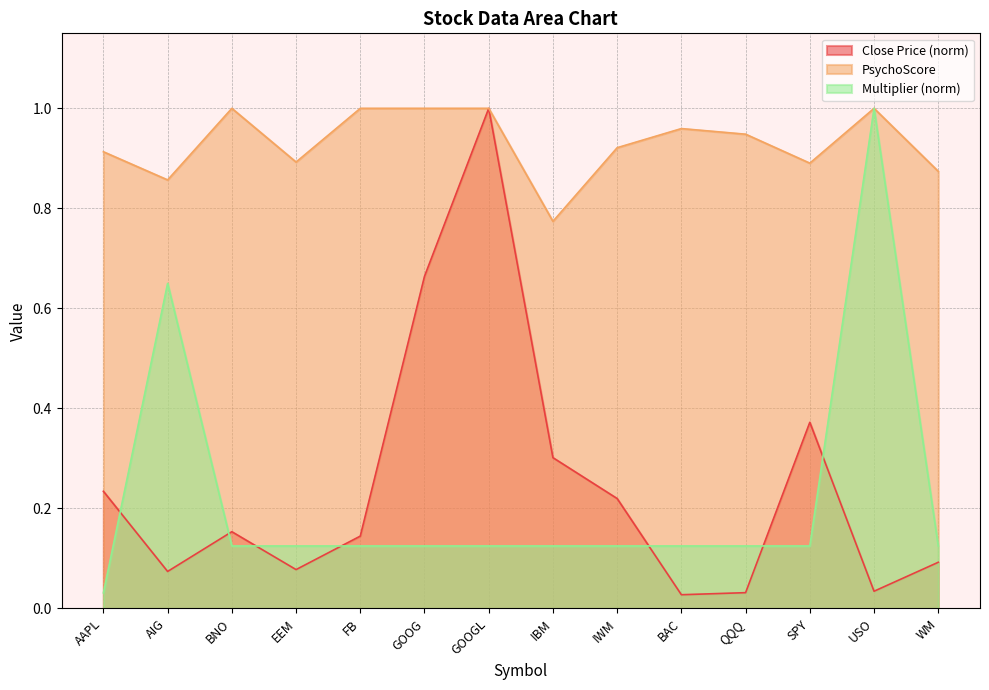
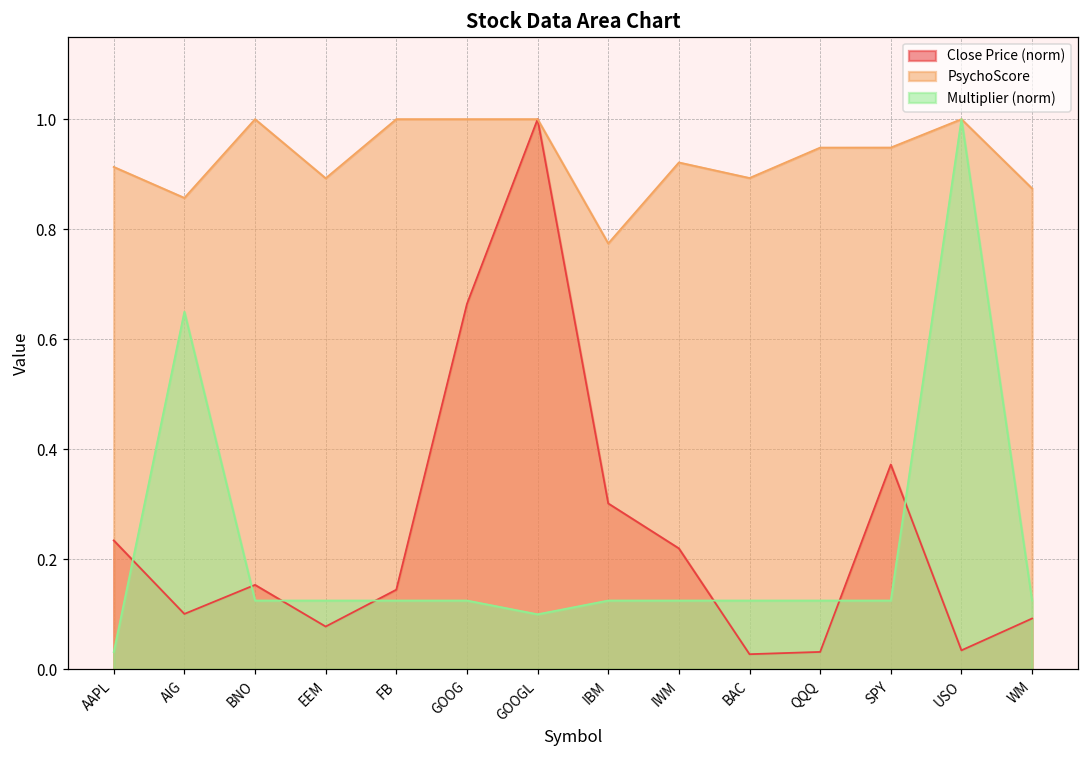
  {
    "Close Price (norm)": {
      "AAPL": 0.23,
-     "AIG": 0.07,
+     "AIG": 0.10,
      "BNO": 0.15,
      "EEM": 0.08,
      "FB": 0.14,
      "GOOG": 0.66,
      "IBM": 0.30,
      "IWM": 0.22,
      "BAC": 0.03,
      "QQQ": 0.03,
      "SPY": 0.37,
      "USO": 0.03,
      "WM": 0.09
    },
    "PsychoScore": {
      "AAPL": 0.91,
      "AIG": 0.86,
      "BNO": 1.00,
      "EEM": 0.89,
      "FB": 1.00,
      "GOOG": 1.00,
      "IBM": 0.77,
      "IWM": 0.92,
-     "BAC": 0.96,
+     "BAC": 0.89,
      "QQQ": 0.95,
-     "SPY": 0.89,
+     "SPY": 0.95,
      "WM": 0.87
    },
    "Multiplier (norm)": {
      "AAPL": 0.03,
      "AIG": 0.65,
      "BNO": 0.13,
      "EEM": 0.13,
      "FB": 0.13,
      "GOOG": 0.13,
-     "GOOGL": 0.13,
+     "GOOGL": 0.10,
      "IBM": 0.13,
      "IWM": 0.13,
      "BAC": 0.13,
      "QQQ": 0.13,
      "SPY": 0.13,
      "WM": 0.13
    }
  }
